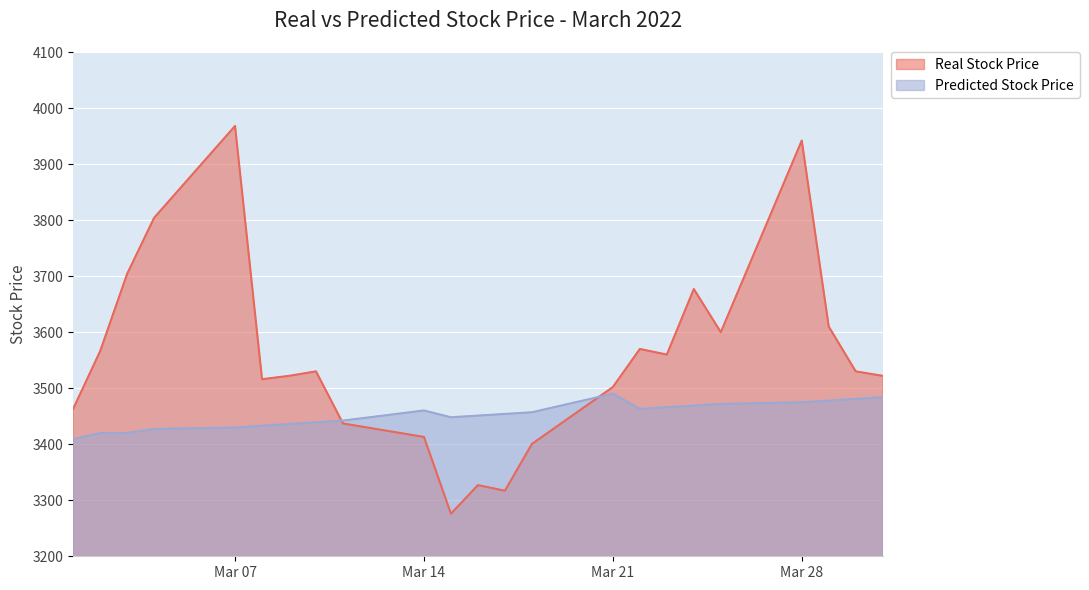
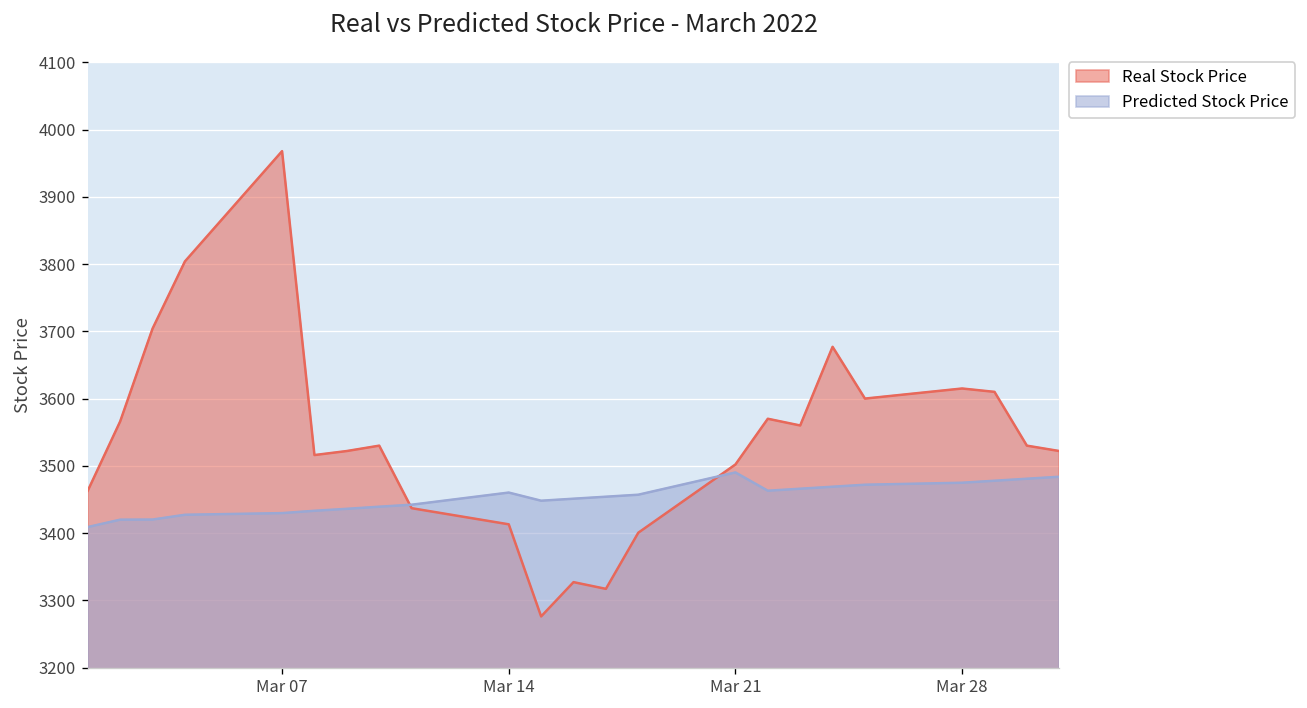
  {
    "Real Stock Price": {
      "Mar 07": 3970,
      "Mar 14": 3410,
      "Mar 21": 3500,
-     "Mar 28": 3940
+     "Mar 28": 3620
    },
    "Predicted Stock Price": {
      "Mar 07": 3430,
      "Mar 14": 3460,
      "Mar 21": 3490,
      "Mar 28": 3470
    }
  }
